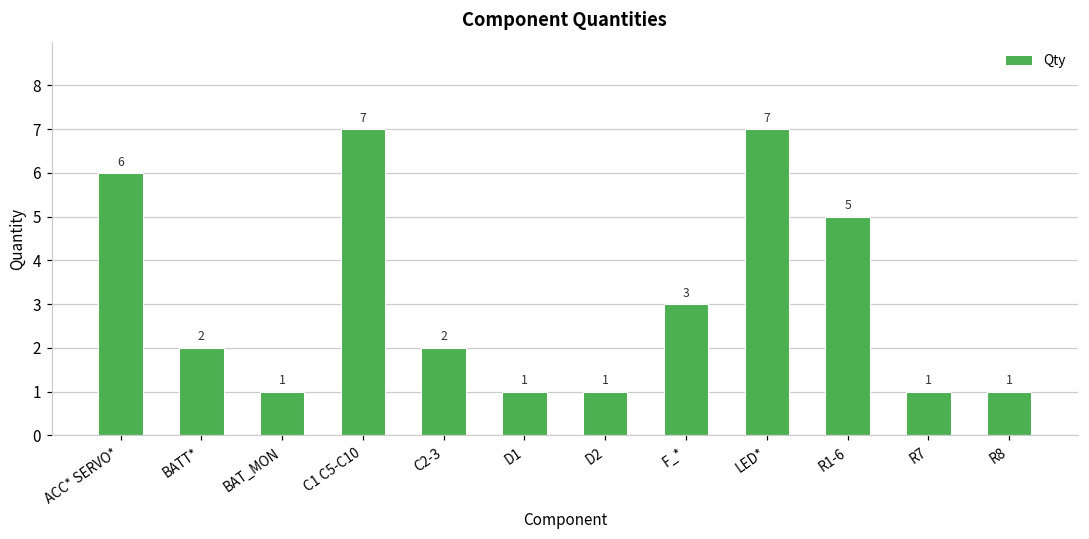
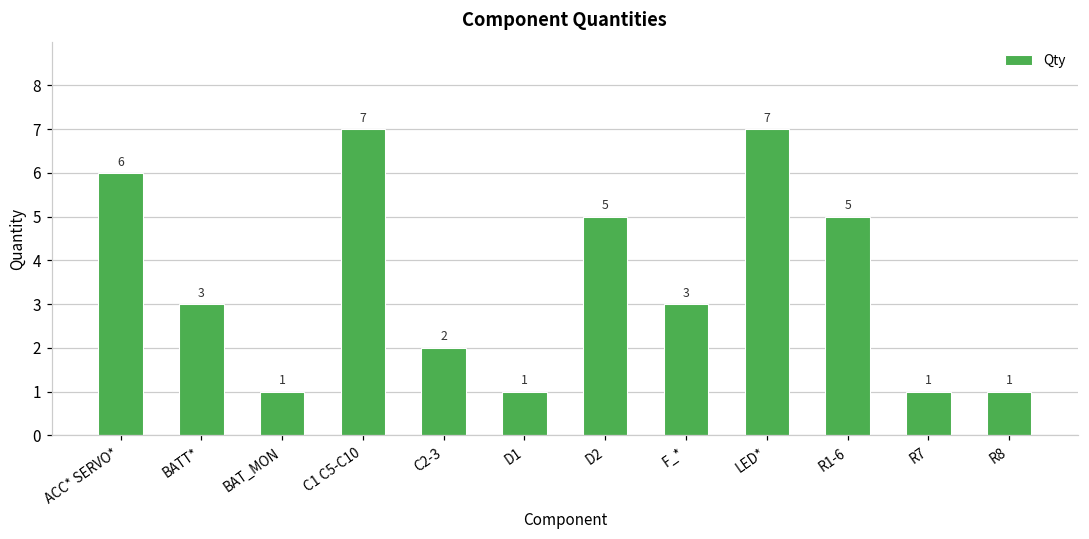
  {
    "ACC* SERVO*": 6,
-   "BATT*": 2,
+   "BATT*": 3,
    "BAT_MON": 1,
    "C1 C5-C10": 7,
    "C2-3": 2,
    "D1": 1,
-   "D2": 1,
+   "D2": 5,
    "F_*": 3,
    "LED*": 7,
    "R1-6": 5,
    "R7": 1,
    "R8": 1
  }
